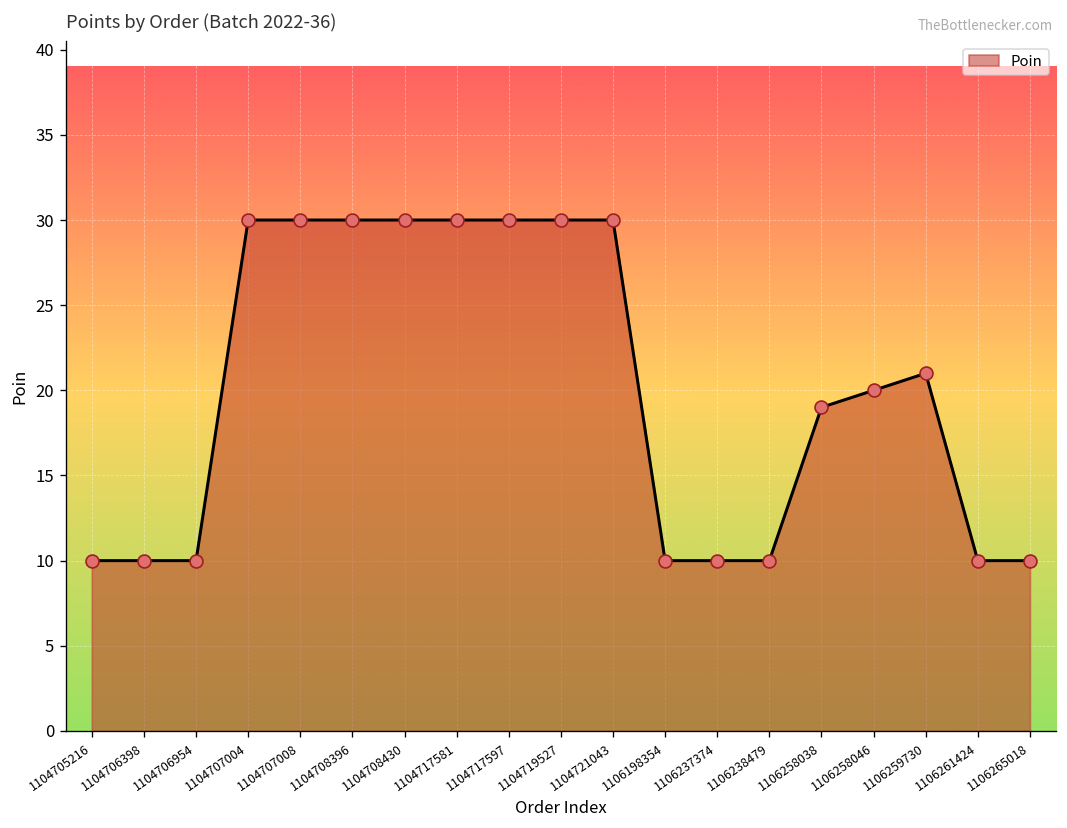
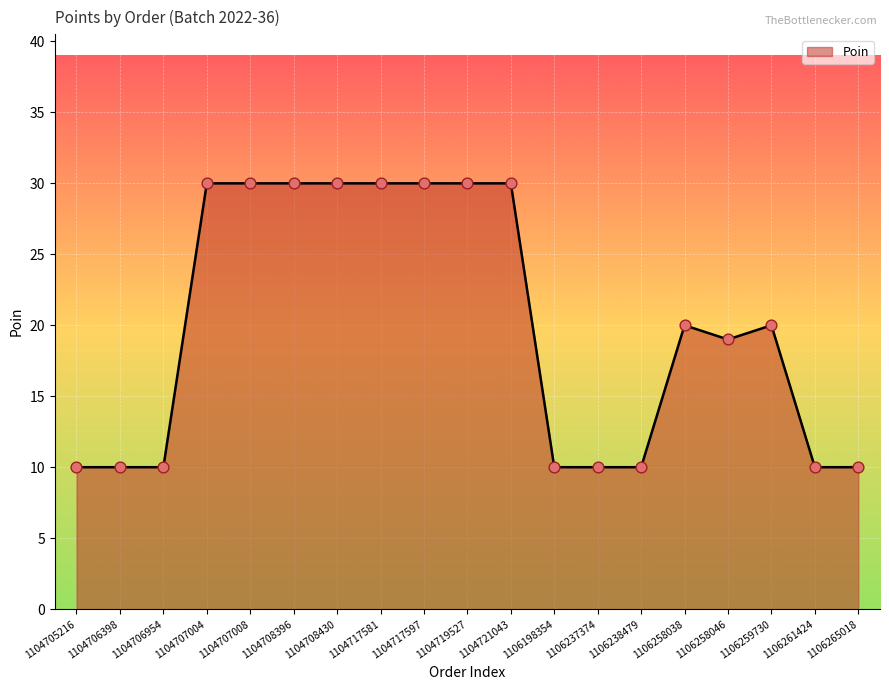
  {
    "1104705216": 10,
    "1104706398": 10,
    "1104706954": 10,
    "1104707004": 30,
    "1104707008": 30,
    "1104708396": 30,
    "1104708430": 30,
    "1104717581": 30,
    "1104717597": 30,
    "1104719527": 30,
    "1104721043": 30,
    "1106198354": 10,
    "1106237374": 10,
    "1106238479": 10,
-   "1106258038": 19,
-   "1106258046": 20,
-   "1106259730": 21,
+   "1106258038": 20,
+   "1106258046": 19,
+   "1106259730": 20,
    "1106261424": 10,
    "1106265018": 10
  }
